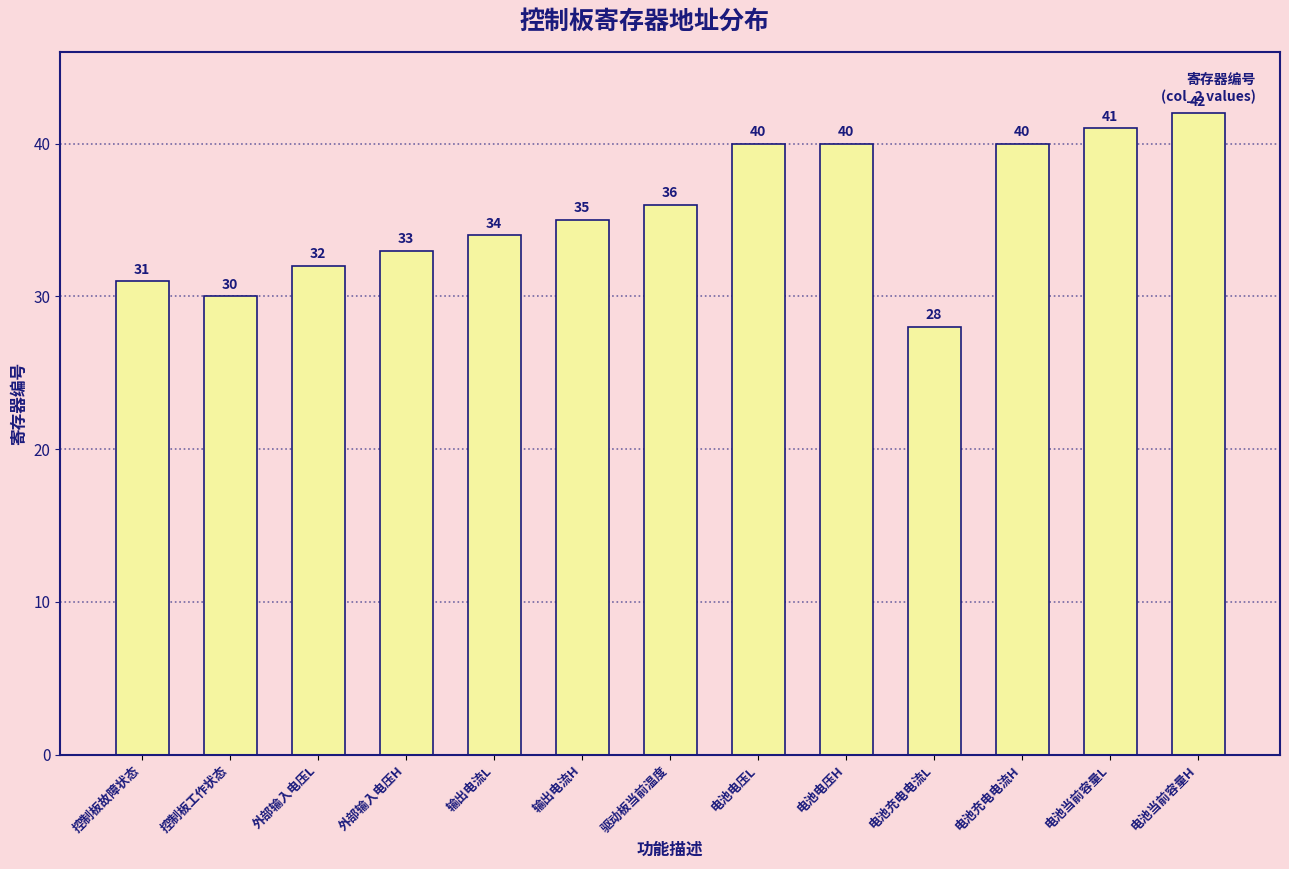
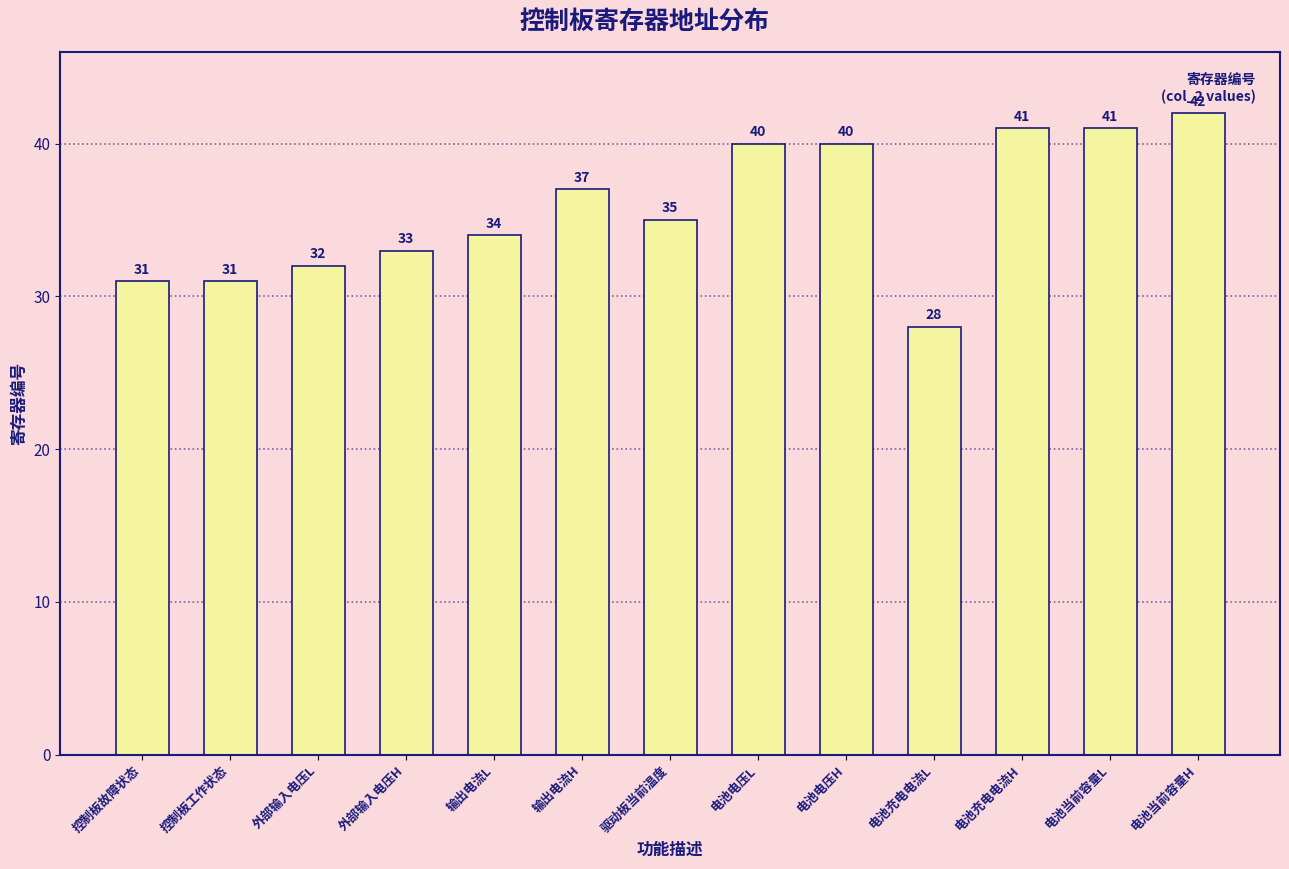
  {
    "控制板故障状态": 31,
-   "控制板工作状态": 30,
+   "控制板工作状态": 31,
    "外部输入电压L": 32,
    "外部输入电压H": 33,
    "输出电流L": 34,
-   "输出电流H": 35,
-   "驱动板当前温度": 36,
+   "输出电流H": 37,
+   "驱动板当前温度": 35,
    "电池电压L": 40,
    "电池电压H": 40,
    "电池充电电流L": 28,
-   "电池充电电流H": 40,
+   "电池充电电流H": 41,
    "电池当前容量L": 41
  }
